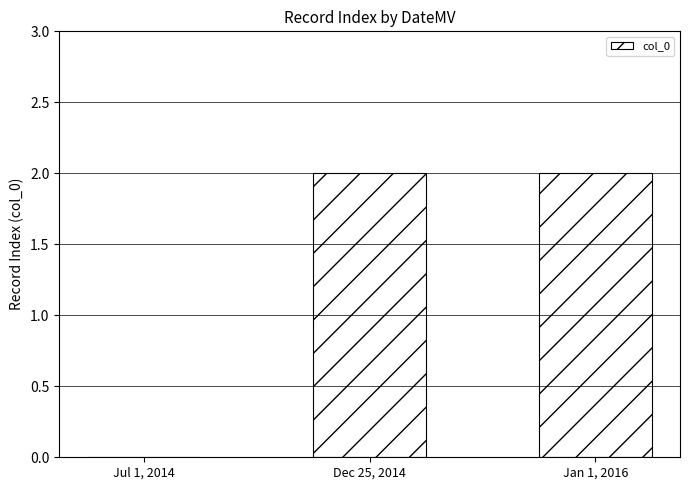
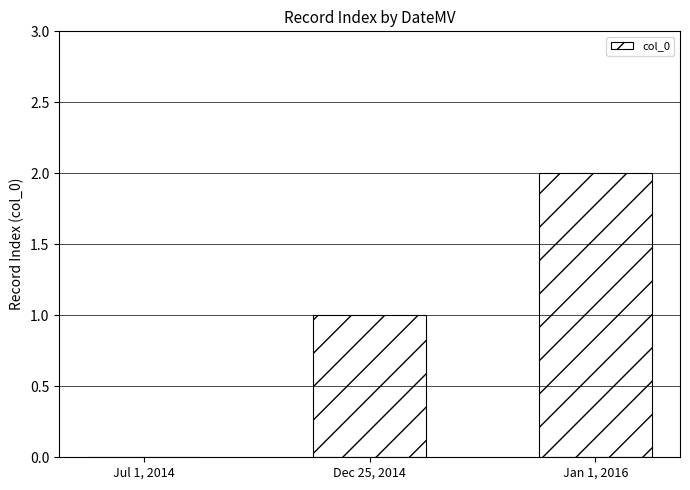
  {
    "Jul 1, 2014": 0,
-   "Dec 25, 2014": 2,
+   "Dec 25, 2014": 1,
    "Jan 1, 2016": 2
  }
